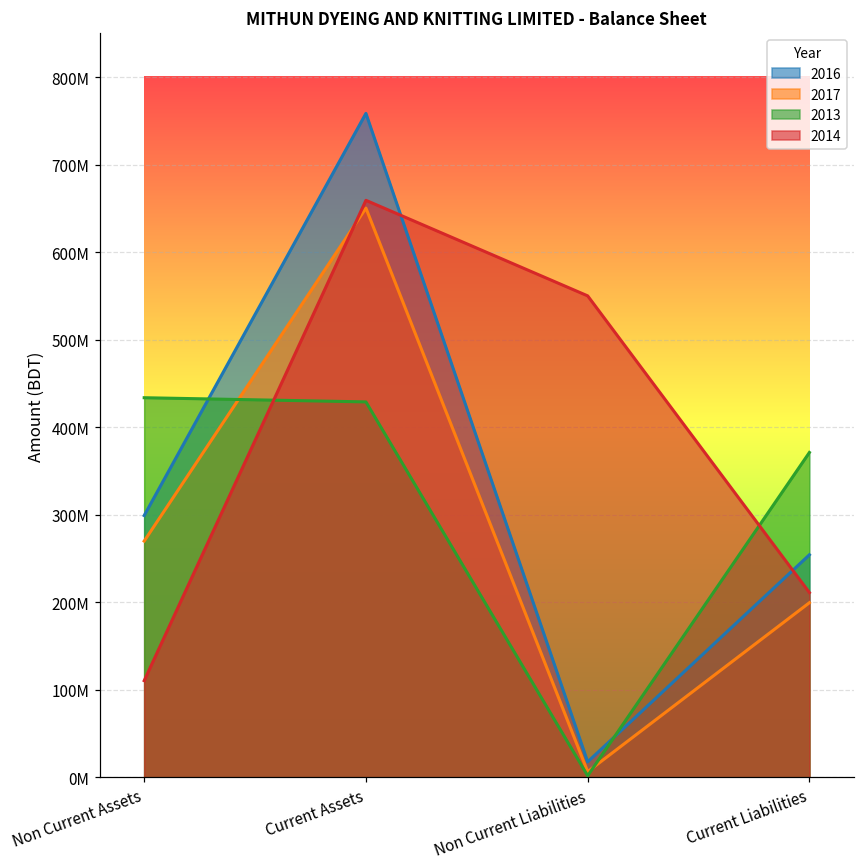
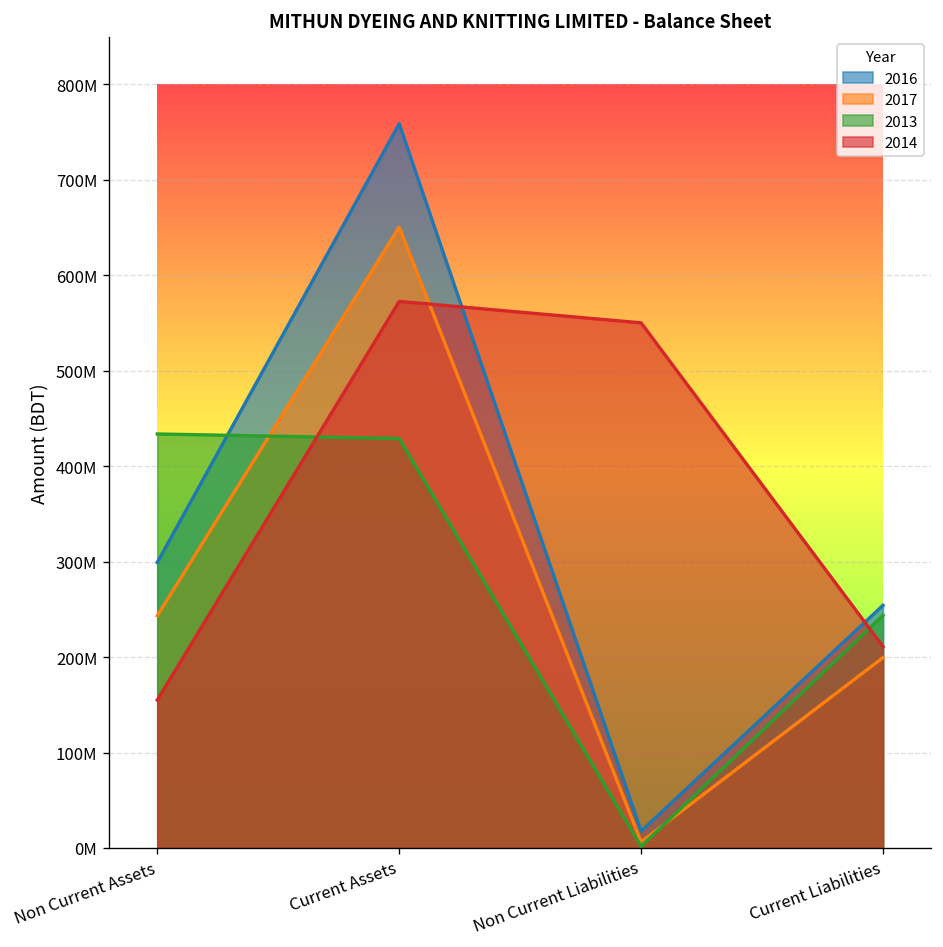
  {
    "2016": {
      "Non Current Assets": 300000000,
      "Current Assets": 760000000,
      "Non Current Liabilities": 20000000,
      "Current Liabilities": 250000000
    },
    "2017": {
-     "Non Current Assets": 270000000,
+     "Non Current Assets": 240000000,
      "Current Assets": 650000000,
      "Non Current Liabilities": 10000000,
      "Current Liabilities": 200000000
    },
    "2013": {
      "Non Current Assets": 430000000,
      "Current Assets": 430000000,
      "Non Current Liabilities": 0,
-     "Current Liabilities": 370000000
+     "Current Liabilities": 240000000
    },
    "2014": {
-     "Non Current Assets": 110000000,
-     "Current Assets": 660000000,
+     "Non Current Assets": 150000000,
+     "Current Assets": 570000000,
      "Non Current Liabilities": 550000000,
      "Current Liabilities": 210000000
    }
  }
